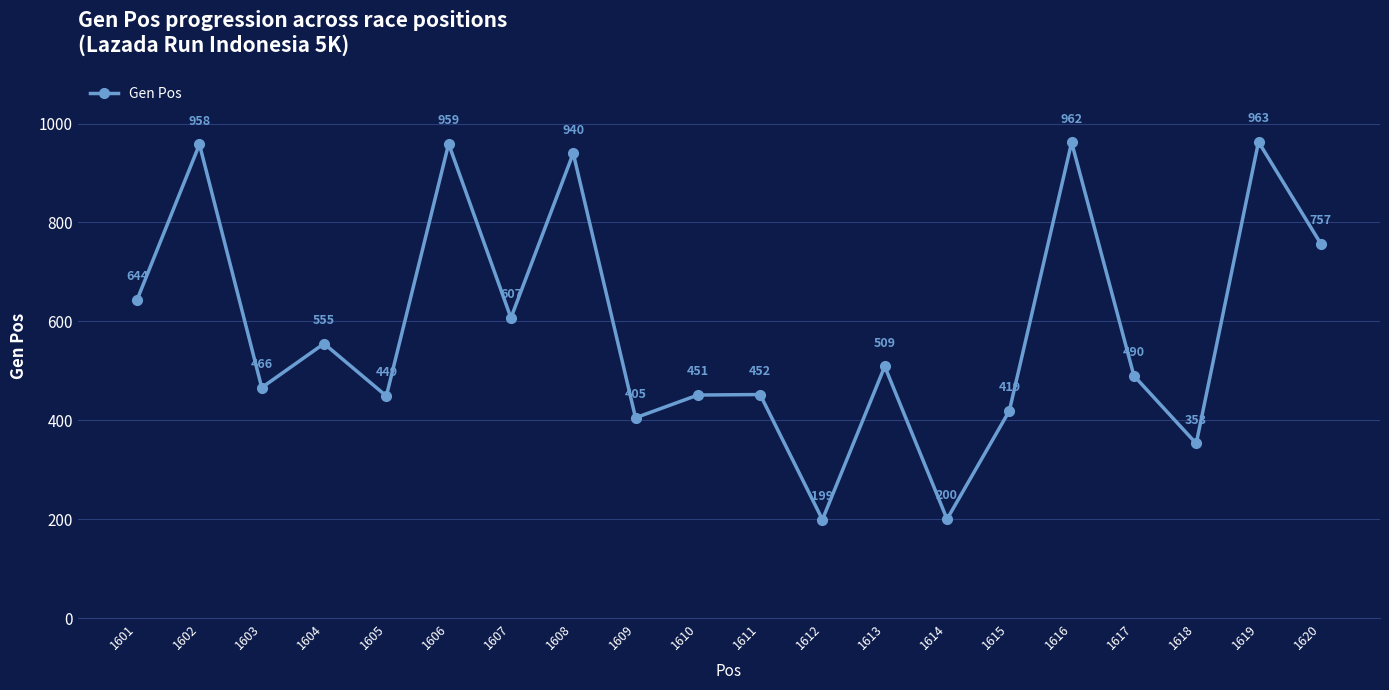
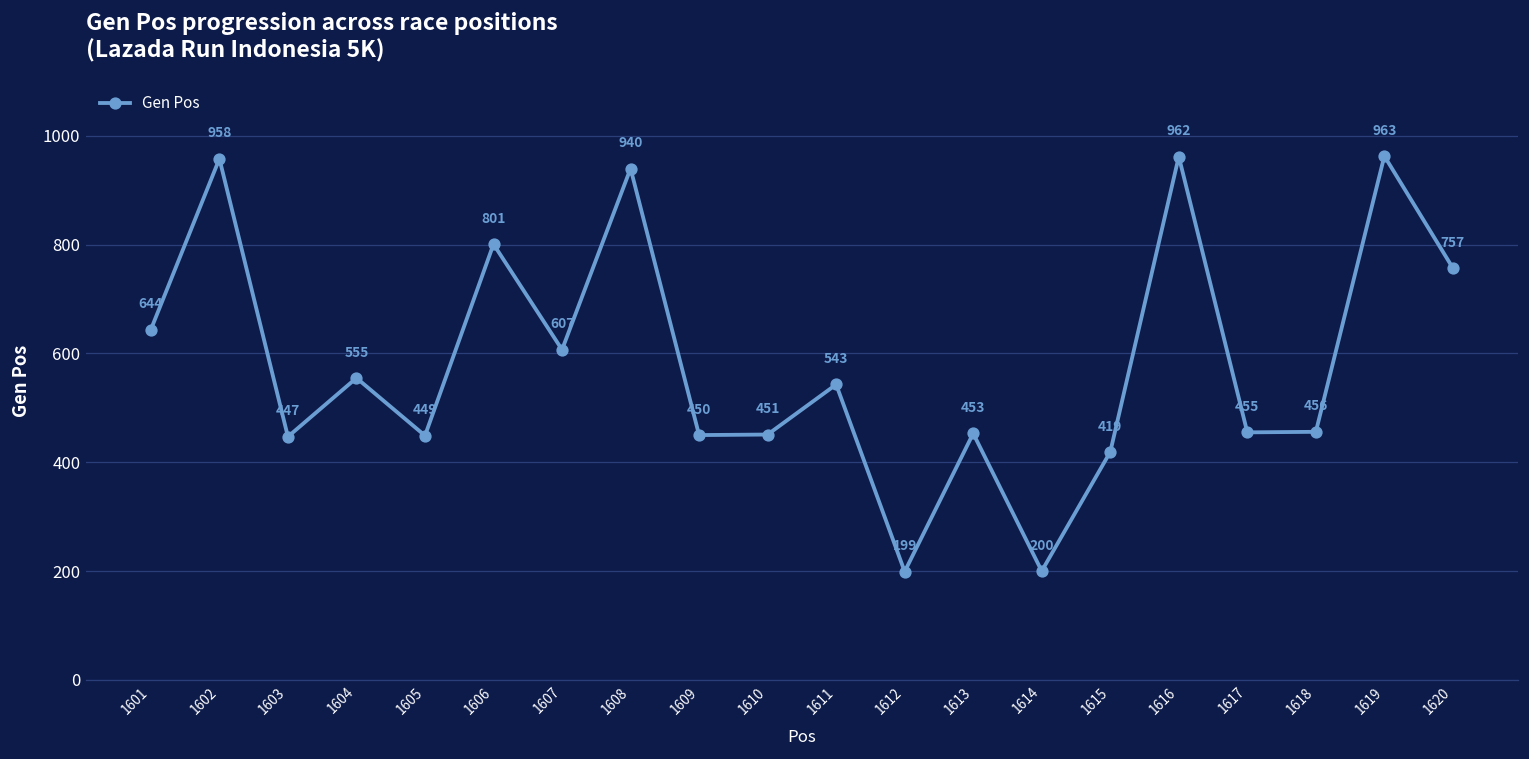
  {
    "1601": 644,
    "1602": 958,
-   "1603": 466,
+   "1603": 447,
    "1604": 555,
    "1605": 449,
-   "1606": 959,
+   "1606": 801,
    "1607": 607,
    "1608": 940,
-   "1609": 405,
+   "1609": 450,
    "1610": 451,
-   "1611": 452,
+   "1611": 543,
    "1612": 199,
-   "1613": 509,
+   "1613": 453,
    "1614": 200,
    "1615": 419,
    "1616": 962,
-   "1617": 490,
-   "1618": 353,
+   "1617": 455,
+   "1618": 456,
    "1619": 963,
    "1620": 757
  }
